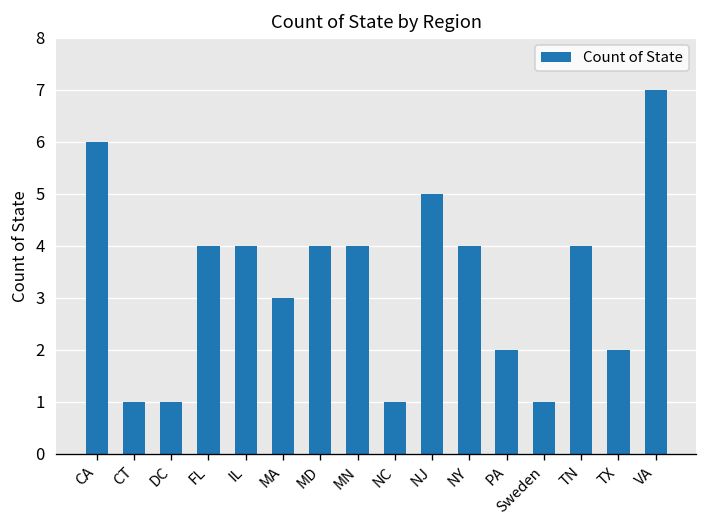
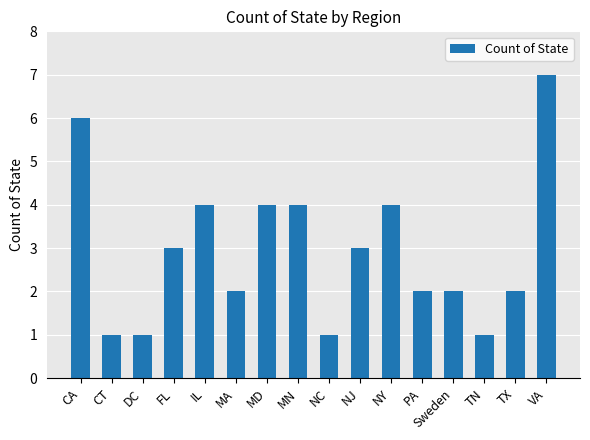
  {
    "CA": 6,
    "CT": 1,
    "DC": 1,
-   "FL": 4,
+   "FL": 3,
    "IL": 4,
-   "MA": 3,
+   "MA": 2,
    "MD": 4,
    "MN": 4,
    "NC": 1,
-   "NJ": 5,
+   "NJ": 3,
    "NY": 4,
    "PA": 2,
-   "Sweden": 1,
-   "TN": 4,
+   "Sweden": 2,
+   "TN": 1,
    "TX": 2,
    "VA": 7
  }
